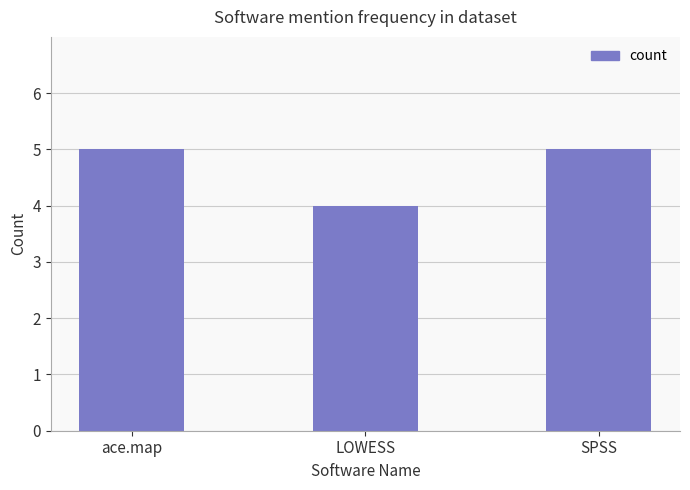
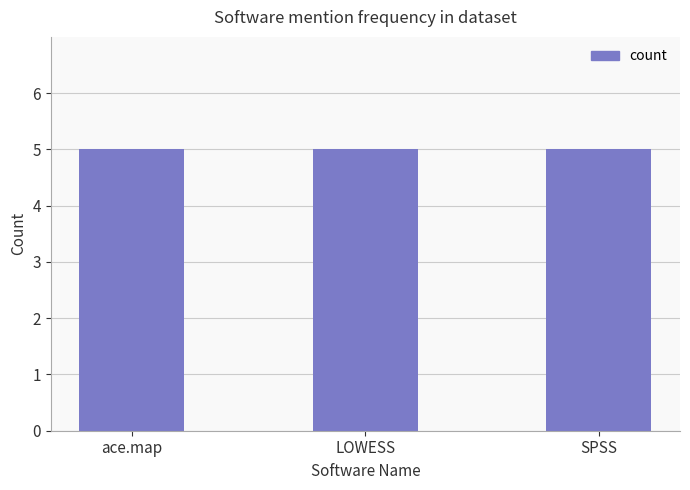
  {
    "ace.map": 5,
-   "LOWESS": 4,
+   "LOWESS": 5,
    "SPSS": 5
  }
